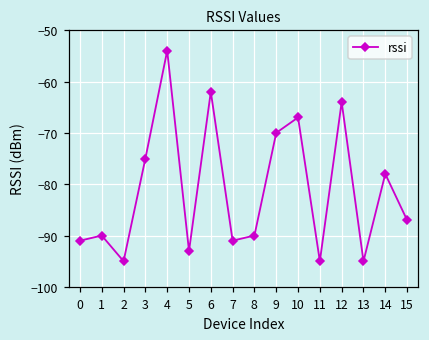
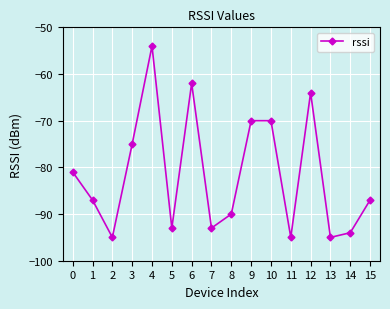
  {
-   "0": -91,
-   "1": -90,
+   "0": -81,
+   "1": -87,
    "2": -95,
    "3": -75,
    "4": -54,
    "5": -93,
    "6": -62,
-   "7": -91,
+   "7": -93,
    "8": -90,
    "9": -70,
-   "10": -67,
+   "10": -70,
    "11": -95,
    "12": -64,
    "13": -95,
-   "14": -78,
+   "14": -94,
    "15": -87
  }
